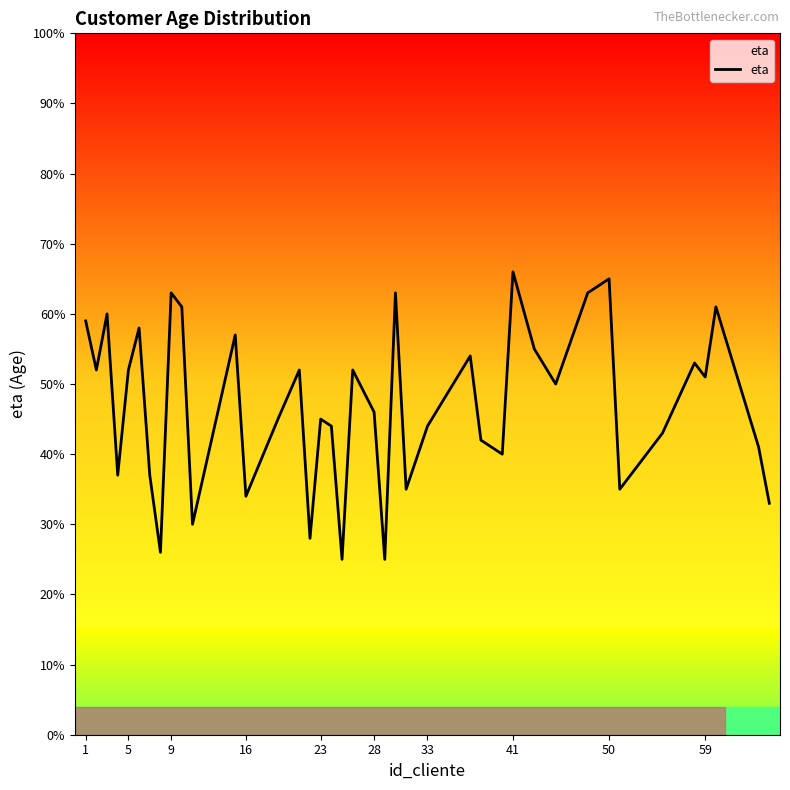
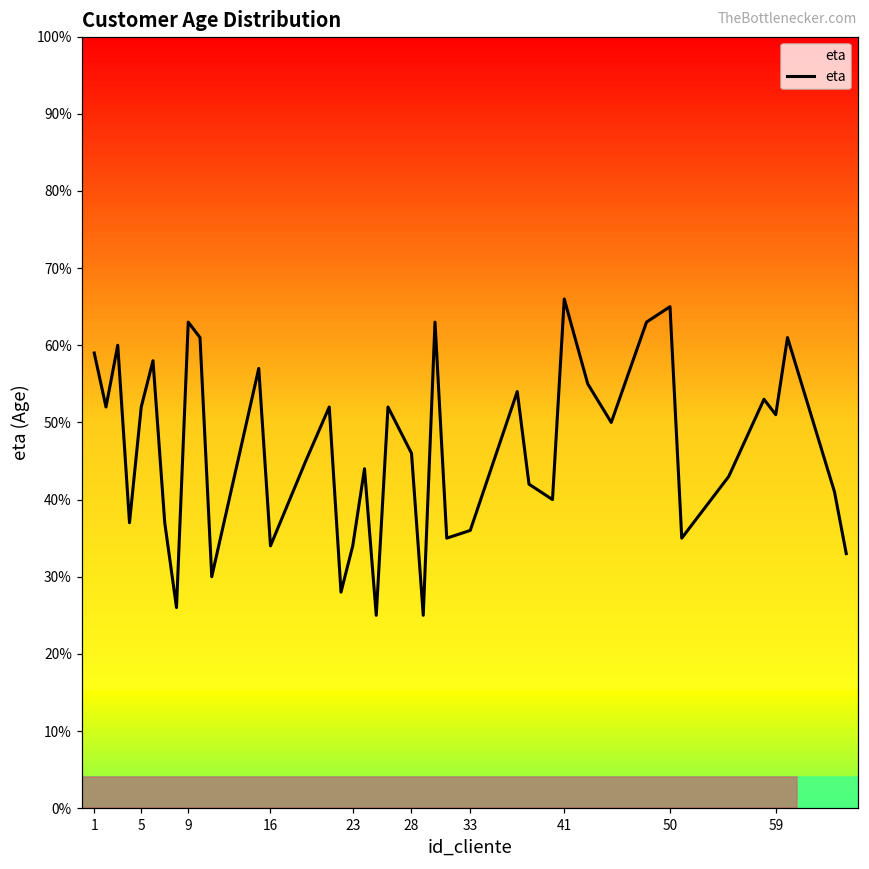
  {
    "1": "59%",
    "5": "52%",
    "9": "63%",
    "16": "34%",
-   "23": "45%",
+   "23": "34%",
    "28": "46%",
-   "33": "44%",
+   "33": "36%",
    "41": "66%",
    "50": "65%",
    "59": "51%"
  }
